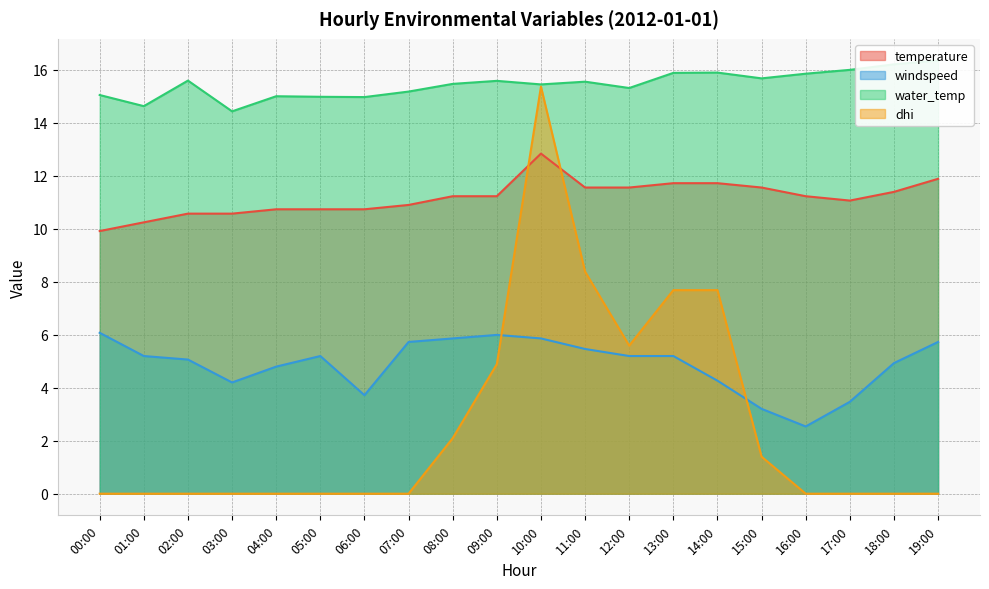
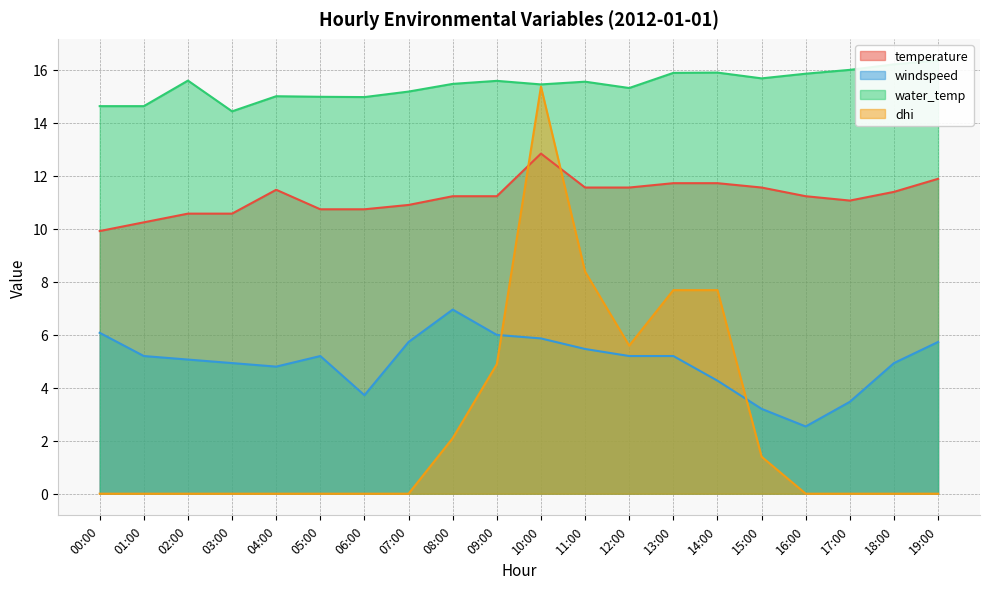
  {
    "temperature": {
      "00:00": 9.9,
      "01:00": 10.2,
      "02:00": 10.6,
      "03:00": 10.6,
-     "04:00": 10.7,
+     "04:00": 11.5,
      "05:00": 10.7,
      "06:00": 10.7,
      "07:00": 10.9,
      "08:00": 11.2,
      "09:00": 11.2,
      "10:00": 12.8,
      "11:00": 11.6,
      "12:00": 11.6,
      "13:00": 11.7,
      "14:00": 11.7,
      "15:00": 11.6,
      "16:00": 11.2,
      "17:00": 11.1,
      "18:00": 11.4,
      "19:00": 11.9
    },
    "windspeed": {
      "00:00": 6.1,
      "01:00": 5.2,
      "02:00": 5.1,
-     "03:00": 4.2,
+     "03:00": 4.9,
      "04:00": 4.8,
      "05:00": 5.2,
      "06:00": 3.7,
      "07:00": 5.7,
-     "08:00": 5.9,
+     "08:00": 6.9,
      "09:00": 6.0,
      "10:00": 5.9,
      "11:00": 5.5,
      "12:00": 5.2,
      "13:00": 5.2,
      "14:00": 4.3,
      "15:00": 3.2,
      "16:00": 2.5,
      "17:00": 3.5,
      "18:00": 4.9,
      "19:00": 5.7
    },
    "water_temp": {
-     "00:00": 15.0,
+     "00:00": 14.6,
      "01:00": 14.6,
      "02:00": 15.6,
      "03:00": 14.4,
      "04:00": 15.0,
      "05:00": 15.0,
      "06:00": 15.0,
      "07:00": 15.2,
      "08:00": 15.5,
      "09:00": 15.6,
      "11:00": 15.5,
      "12:00": 15.3,
      "13:00": 15.9,
      "14:00": 15.9,
      "15:00": 15.7,
      "16:00": 15.8,
      "17:00": 16.0
    },
    "dhi": {
      "00:00": 0.0,
      "01:00": 0.0,
      "02:00": 0.0,
      "03:00": 0.0,
      "04:00": 0.0,
      "05:00": 0.0,
      "06:00": 0.0,
      "07:00": 0.0,
      "08:00": 2.1,
      "09:00": 4.9,
      "11:00": 8.4,
      "12:00": 5.6,
      "13:00": 7.7,
      "14:00": 7.7,
      "15:00": 1.4,
      "16:00": 0.0,
      "17:00": 0.0,
      "18:00": 0.0,
      "19:00": 0.0
    }
  }
